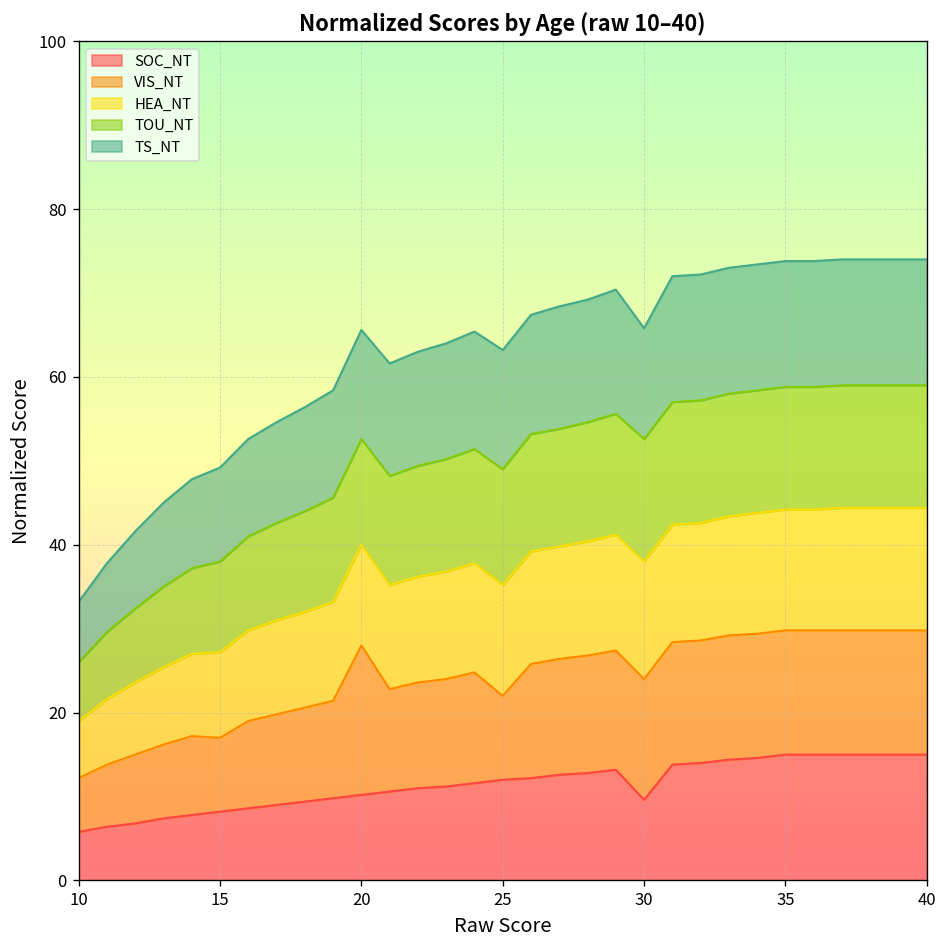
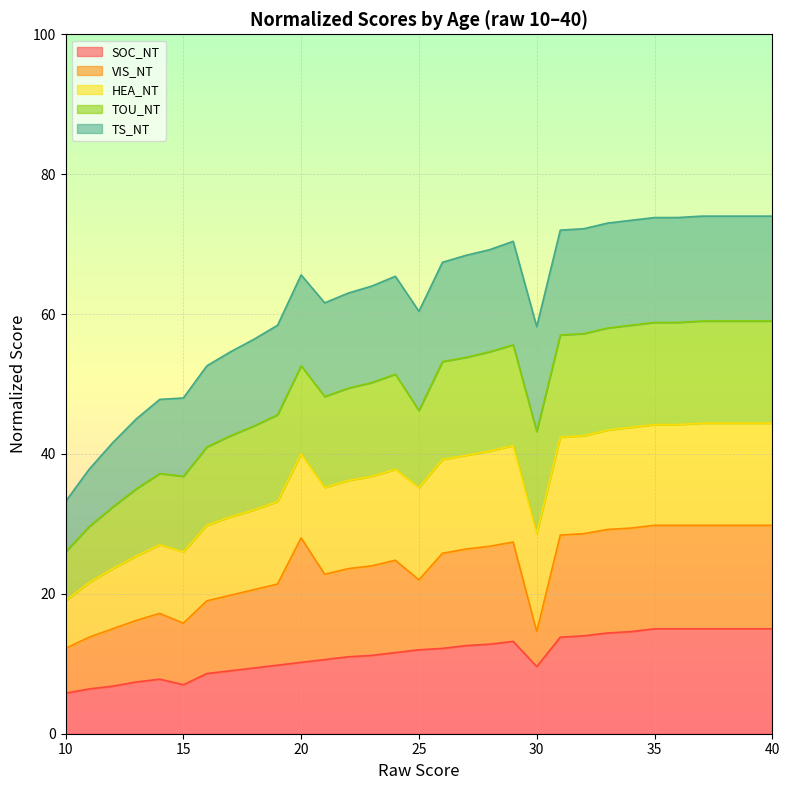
  {
    "SOC_NT": {
      "10": 6,
-     "15": 8,
+     "15": 7,
      "20": 10,
      "25": 12,
      "30": 10,
      "35": 15,
      "40": 15
    },
    "VIS_NT": {
      "10": 6,
      "15": 9,
      "20": 18,
      "25": 10,
-     "30": 14,
+     "30": 5,
      "35": 15,
      "40": 15
    },
    "HEA_NT": {
      "10": 7,
      "15": 10,
      "20": 12,
      "25": 13,
      "30": 14,
      "35": 14,
      "40": 15
    },
    "TOU_NT": {
      "10": 7,
      "15": 11,
      "20": 13,
-     "25": 14,
+     "25": 11,
      "30": 15,
      "35": 15,
      "40": 15
    },
    "TS_NT": {
      "10": 7,
      "15": 11,
      "20": 13,
      "25": 14,
-     "30": 13,
+     "30": 15,
      "35": 15,
      "40": 15
    }
  }
